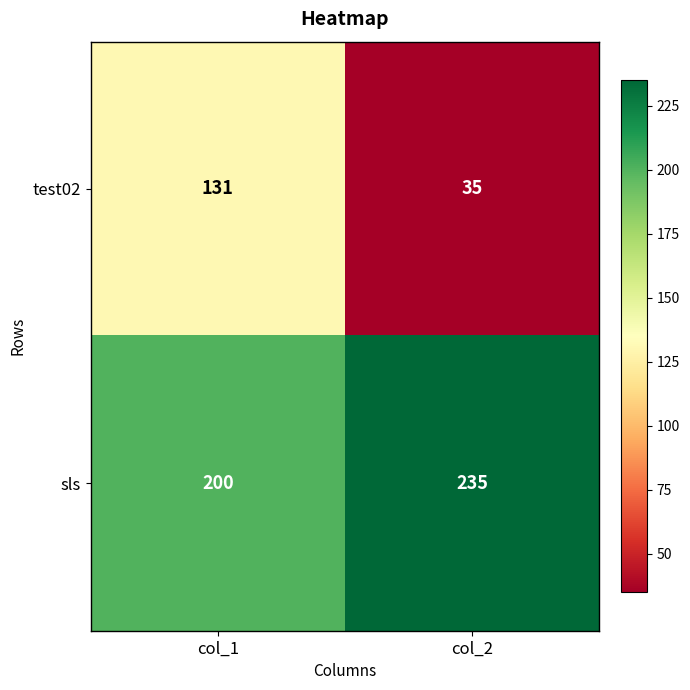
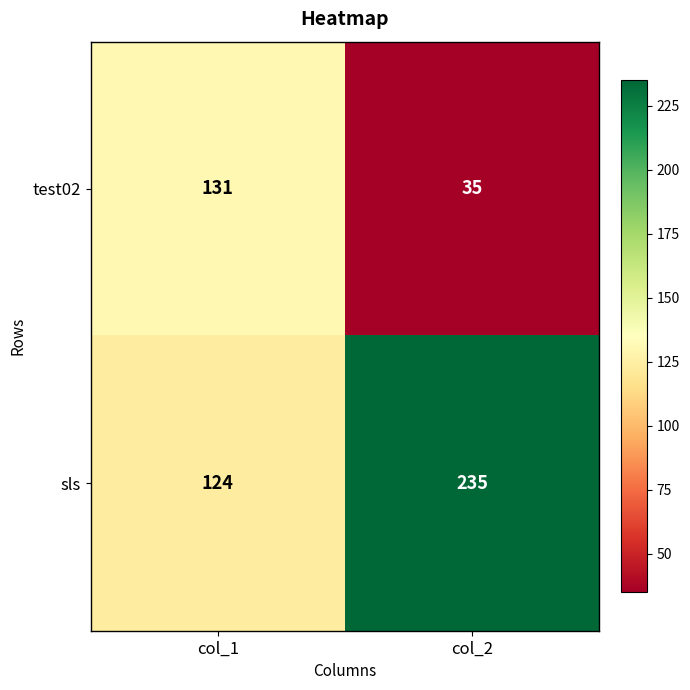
  {
    "test02": {
      "col_1": 131,
      "col_2": 35
    },
    "sls": {
-     "col_1": 200,
+     "col_1": 124,
      "col_2": 235
    }
  }
